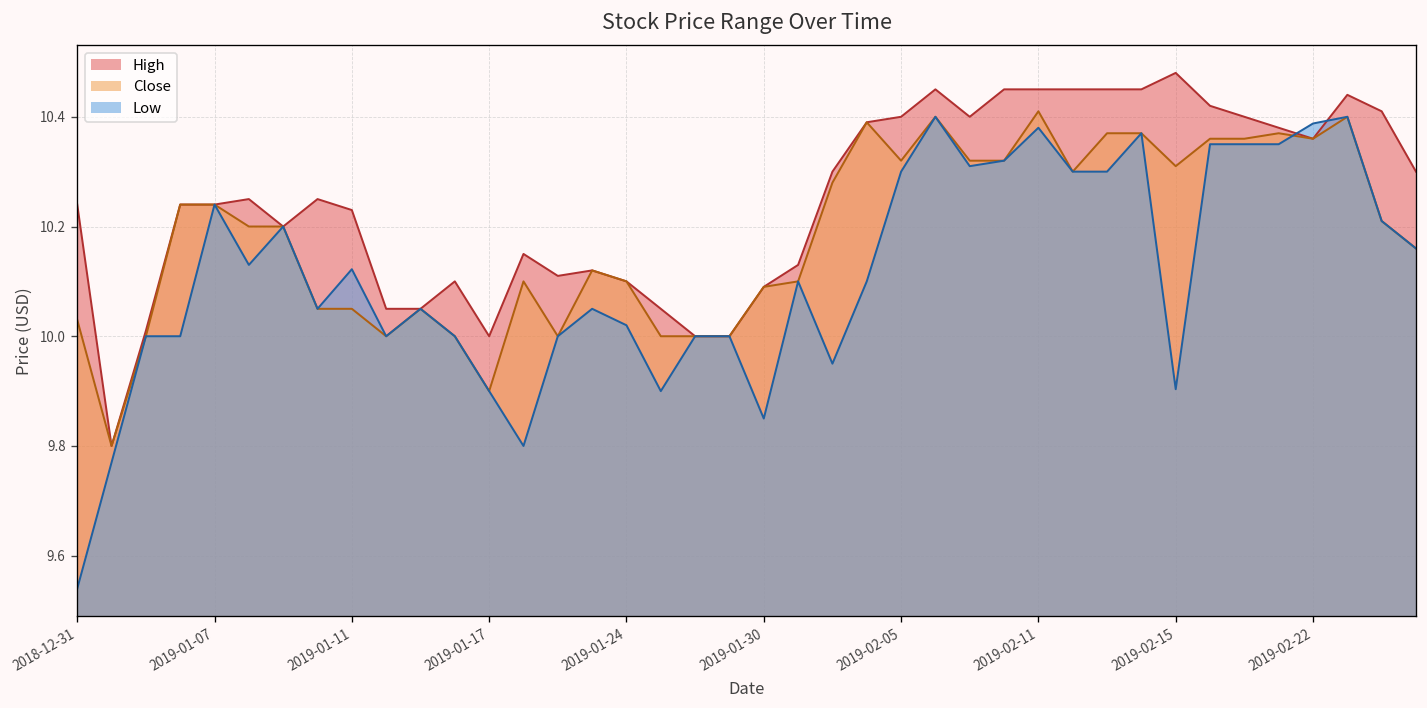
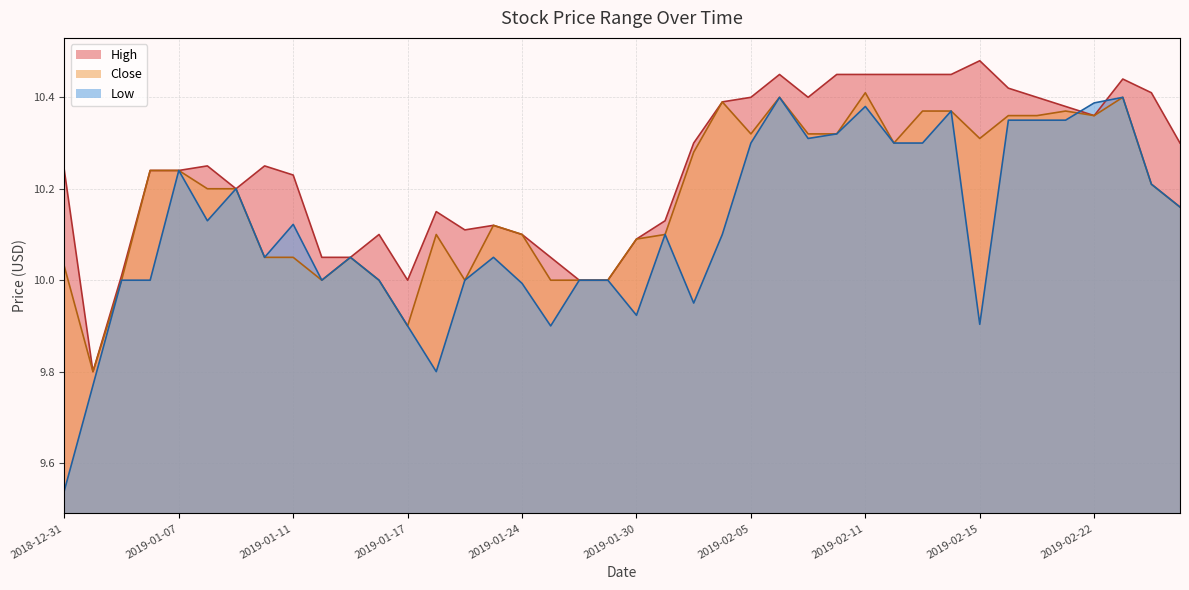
  {
    "Low": {
      "2018-12-31": 9.54,
      "2019-01-11": 10.12,
-     "2019-01-24": 10.02,
-     "2019-01-30": 9.85,
+     "2019-01-24": 9.99,
+     "2019-01-30": 9.92,
      "2019-02-05": 10.30,
      "2019-02-11": 10.38,
      "2019-02-15": 9.90,
      "2019-02-22": 10.39
    }
  }
